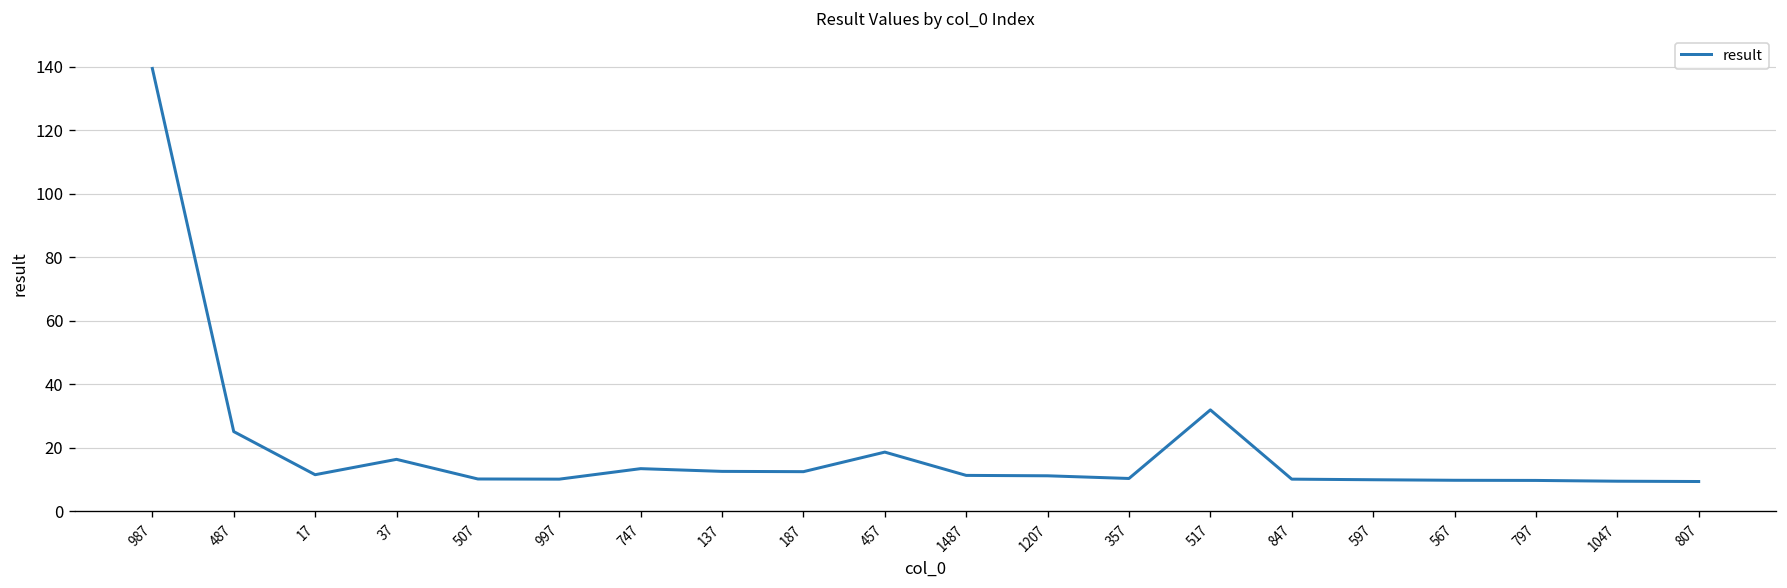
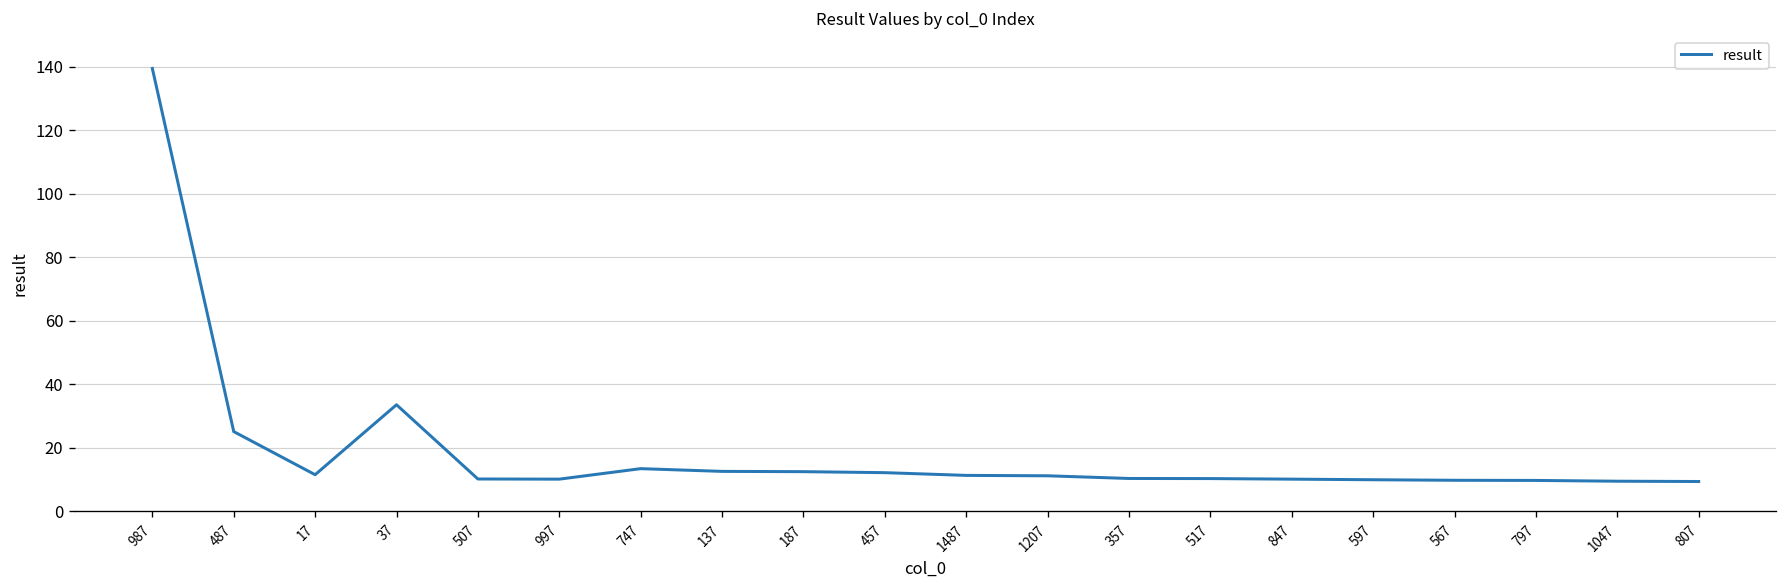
  {
    "987": 140,
    "487": 25,
    "17": 12,
-   "37": 16,
+   "37": 34,
    "507": 10,
    "997": 10,
    "747": 13,
    "137": 13,
    "187": 13,
-   "457": 19,
+   "457": 12,
    "1487": 11,
    "1207": 11,
    "357": 10,
-   "517": 32,
+   "517": 10,
    "847": 10,
    "597": 10,
    "567": 10,
    "797": 10,
    "1047": 10,
    "807": 9
  }
